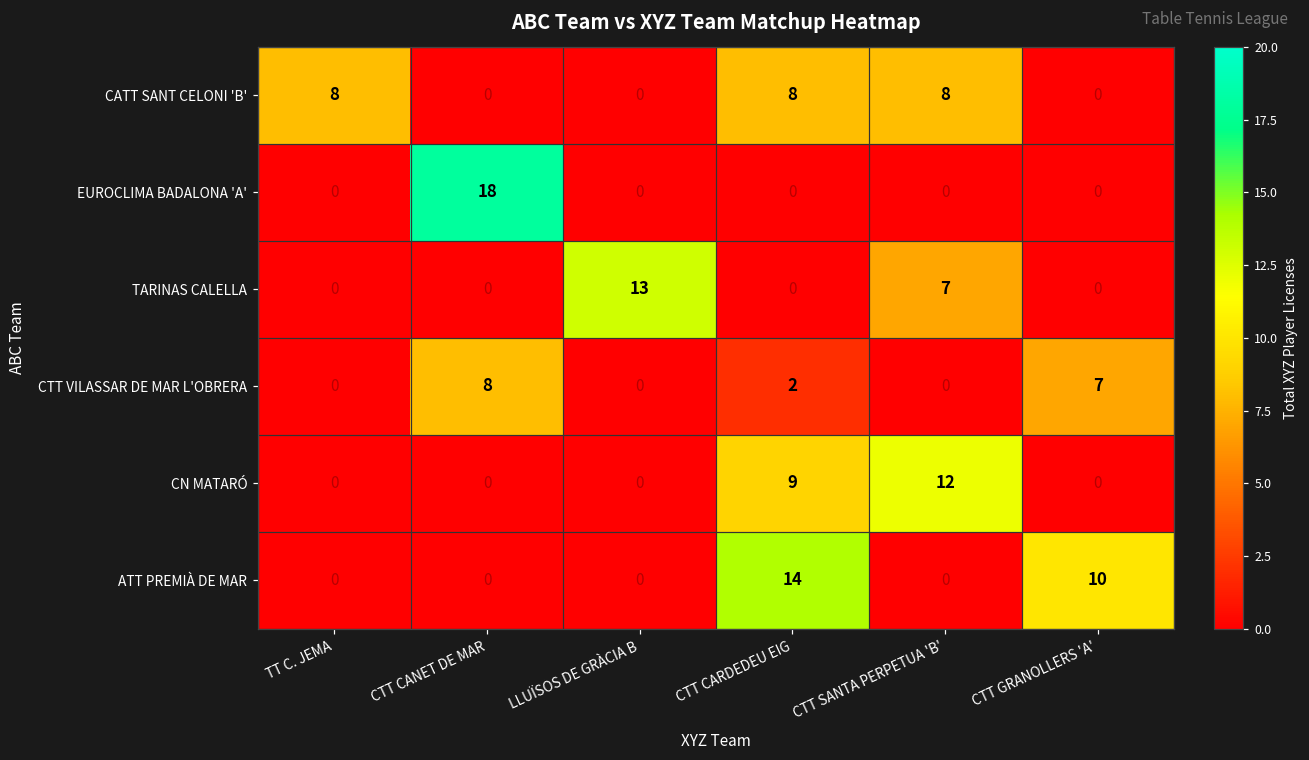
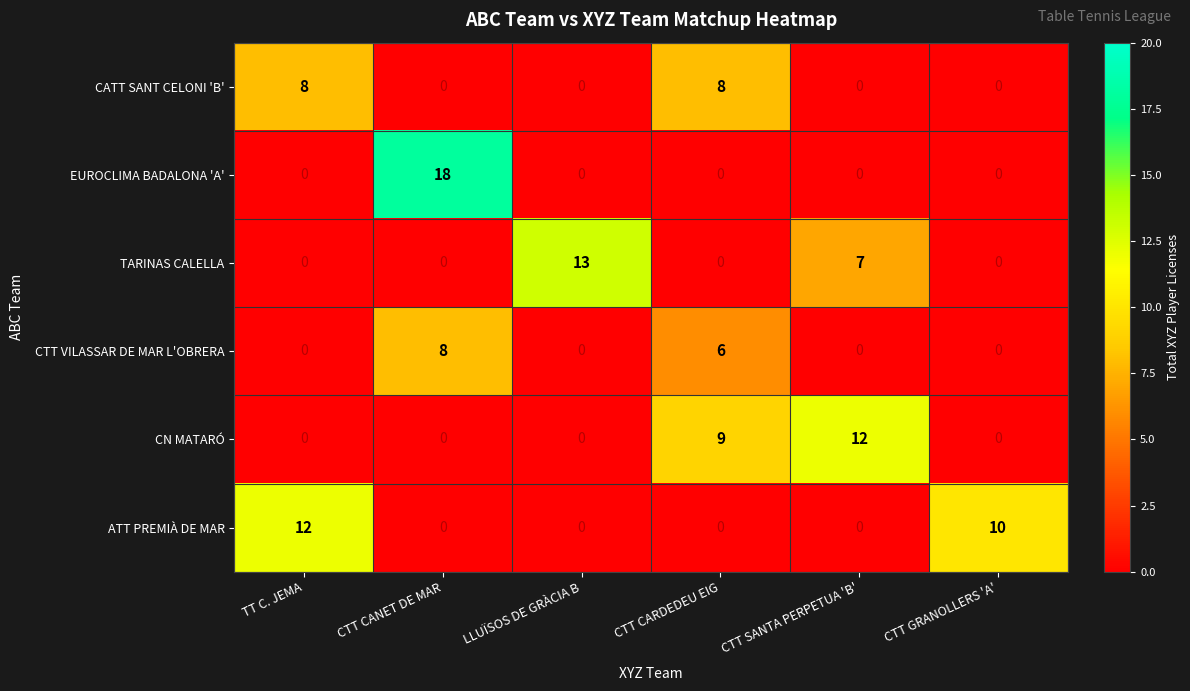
  {
    "CATT SANT CELONI 'B'": {
      "TT C. JEMA": 8,
      "CTT CANET DE MAR": 0,
      "LLUÏSOS DE GRÀCIA B": 0,
      "CTT CARDEDEU EIG": 8,
-     "CTT SANTA PERPETUA 'B'": 8,
+     "CTT SANTA PERPETUA 'B'": 0,
      "CTT GRANOLLERS 'A'": 0
    },
    "EUROCLIMA BADALONA 'A'": {
      "TT C. JEMA": 0,
      "CTT CANET DE MAR": 18,
      "LLUÏSOS DE GRÀCIA B": 0,
      "CTT CARDEDEU EIG": 0,
      "CTT SANTA PERPETUA 'B'": 0,
      "CTT GRANOLLERS 'A'": 0
    },
    "TARINAS CALELLA": {
      "TT C. JEMA": 0,
      "CTT CANET DE MAR": 0,
      "LLUÏSOS DE GRÀCIA B": 13,
      "CTT CARDEDEU EIG": 0,
      "CTT SANTA PERPETUA 'B'": 7,
      "CTT GRANOLLERS 'A'": 0
    },
    "CTT VILASSAR DE MAR L'OBRERA": {
      "TT C. JEMA": 0,
      "CTT CANET DE MAR": 8,
      "LLUÏSOS DE GRÀCIA B": 0,
-     "CTT CARDEDEU EIG": 2,
+     "CTT CARDEDEU EIG": 6,
      "CTT SANTA PERPETUA 'B'": 0,
-     "CTT GRANOLLERS 'A'": 7
+     "CTT GRANOLLERS 'A'": 0
    },
    "CN MATARÓ": {
      "TT C. JEMA": 0,
      "CTT CANET DE MAR": 0,
      "LLUÏSOS DE GRÀCIA B": 0,
      "CTT CARDEDEU EIG": 9,
      "CTT SANTA PERPETUA 'B'": 12,
      "CTT GRANOLLERS 'A'": 0
    },
    "ATT PREMIÀ DE MAR": {
-     "TT C. JEMA": 0,
+     "TT C. JEMA": 12,
      "CTT CANET DE MAR": 0,
      "LLUÏSOS DE GRÀCIA B": 0,
-     "CTT CARDEDEU EIG": 14,
+     "CTT CARDEDEU EIG": 0,
      "CTT SANTA PERPETUA 'B'": 0,
      "CTT GRANOLLERS 'A'": 10
    }
  }
